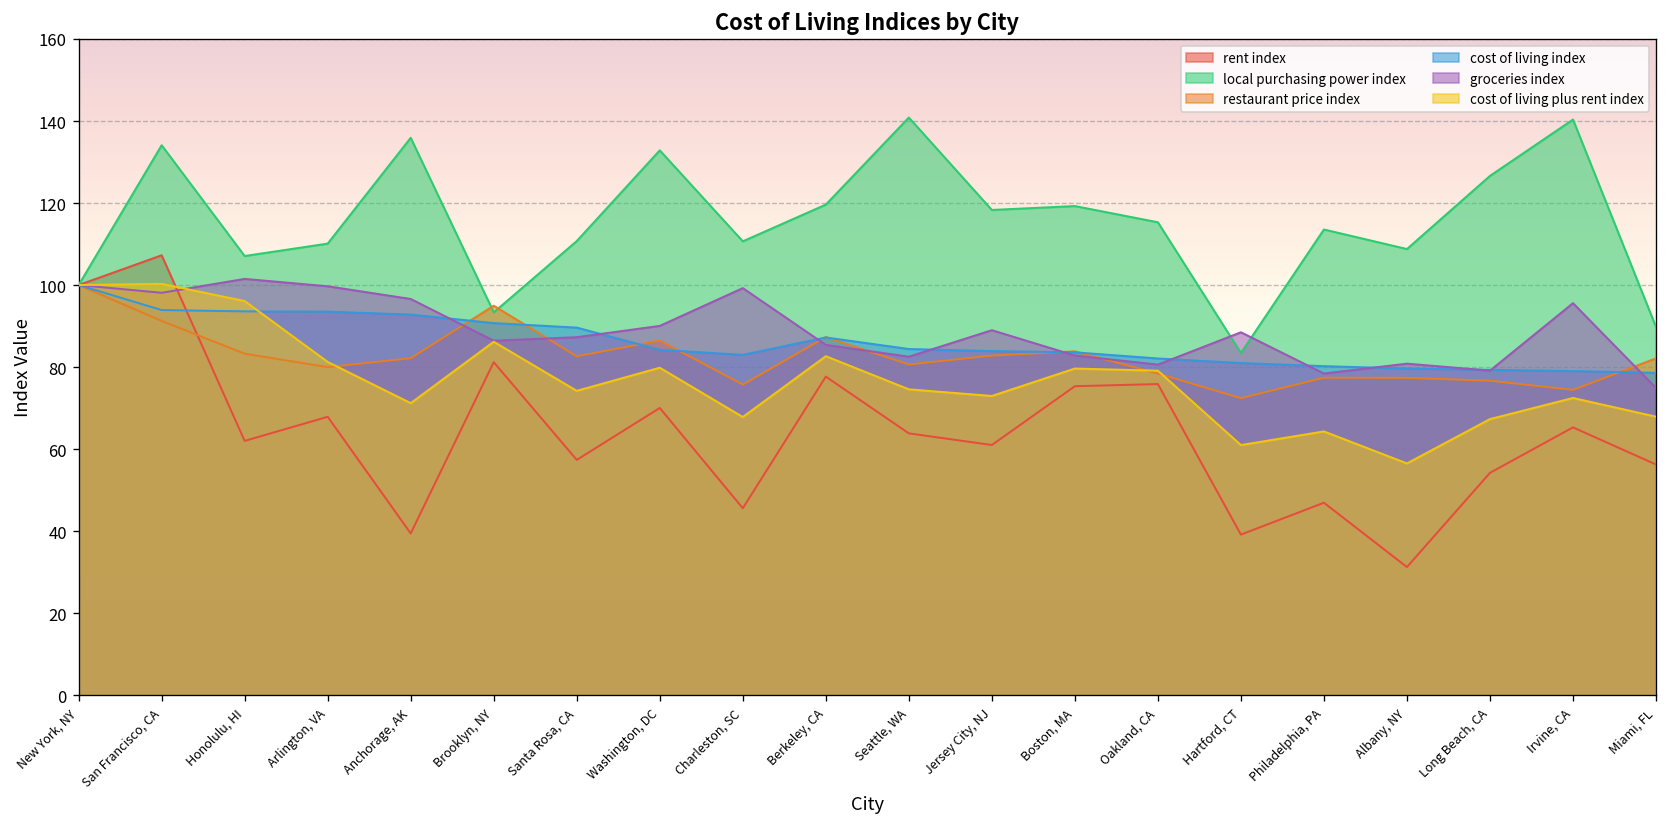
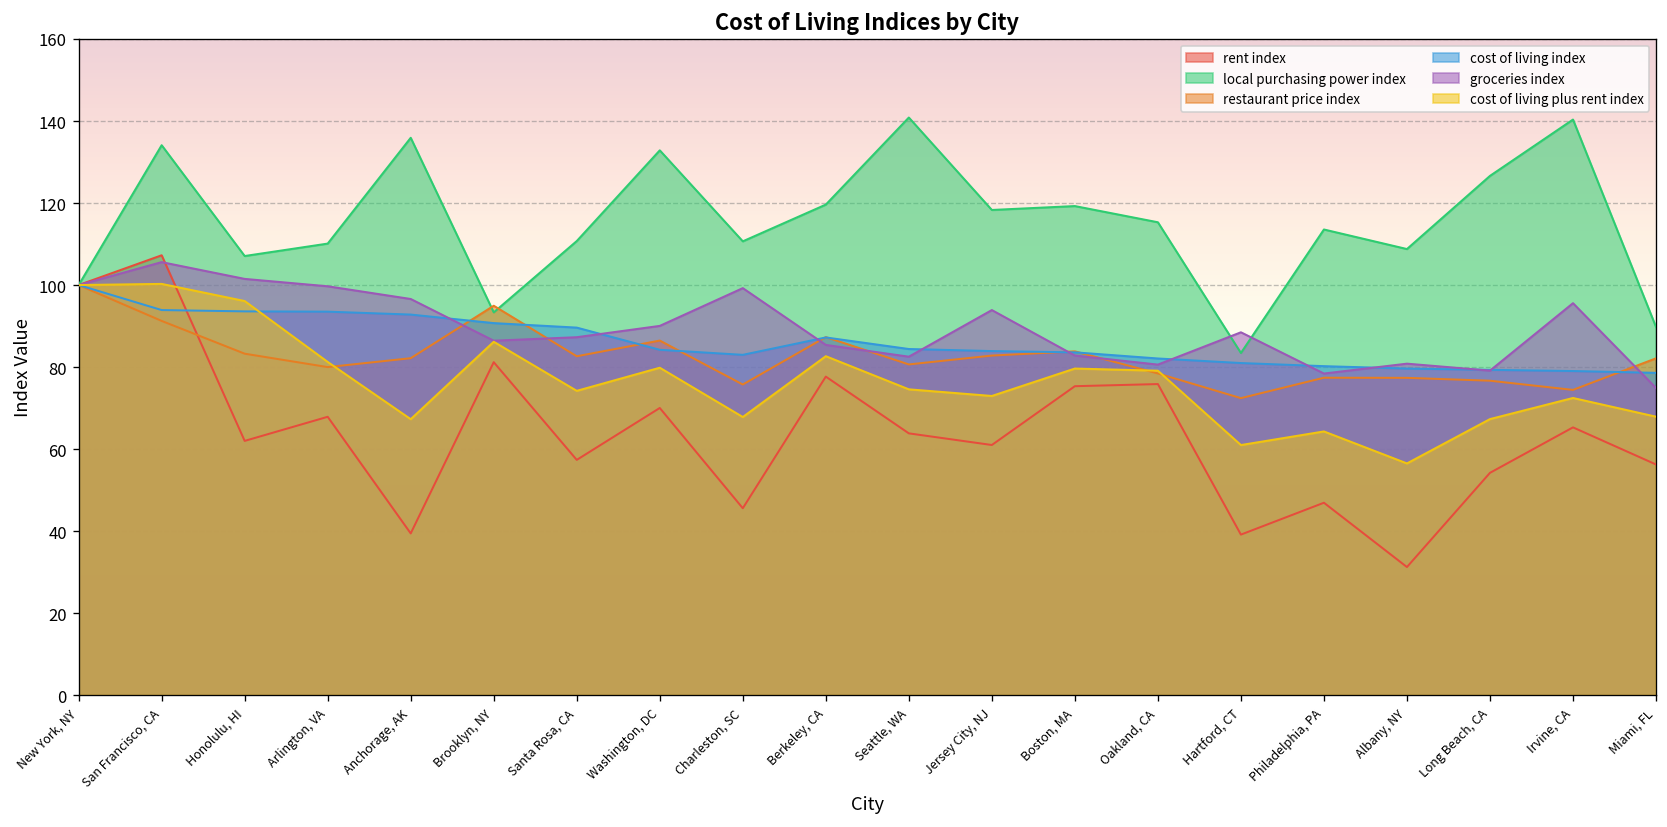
  {
    "local purchasing power index": {
      "San Francisco, CA": 134,
      "Honolulu, HI": 107,
      "Arlington, VA": 110,
      "Anchorage, AK": 136,
      "Brooklyn, NY": 93,
      "Santa Rosa, CA": 111,
      "Washington, DC": 133,
      "Charleston, SC": 111,
      "Berkeley, CA": 120,
      "Seattle, WA": 141,
      "Jersey City, NJ": 118,
      "Boston, MA": 119,
      "Oakland, CA": 115,
      "Hartford, CT": 83,
      "Philadelphia, PA": 114,
      "Albany, NY": 109,
      "Long Beach, CA": 127,
      "Irvine, CA": 140,
      "Miami, FL": 90
    },
    "cost of living index": {
      "San Francisco, CA": 94,
      "Honolulu, HI": 94,
      "Arlington, VA": 94,
      "Anchorage, AK": 93,
      "Brooklyn, NY": 91,
      "Santa Rosa, CA": 90,
      "Washington, DC": 84,
      "Charleston, SC": 83,
      "Seattle, WA": 84,
      "Jersey City, NJ": 84,
      "Oakland, CA": 82,
      "Hartford, CT": 81,
      "Philadelphia, PA": 80,
      "Albany, NY": 80,
      "Irvine, CA": 79,
      "Miami, FL": 79
    },
    "groceries index": {
-     "San Francisco, CA": 98,
+     "San Francisco, CA": 106,
      "Honolulu, HI": 102,
      "Arlington, VA": 100,
      "Anchorage, AK": 97,
      "Santa Rosa, CA": 87,
      "Washington, DC": 90,
      "Charleston, SC": 99,
      "Berkeley, CA": 85,
      "Seattle, WA": 83,
-     "Jersey City, NJ": 89,
+     "Jersey City, NJ": 94,
      "Boston, MA": 83,
      "Oakland, CA": 81,
      "Hartford, CT": 88,
      "Philadelphia, PA": 78,
      "Albany, NY": 81,
      "Irvine, CA": 96,
      "Miami, FL": 75
    },
    "cost of living plus rent index": {
      "San Francisco, CA": 100,
      "Honolulu, HI": 96,
      "Arlington, VA": 81,
-     "Anchorage, AK": 71,
+     "Anchorage, AK": 67,
      "Santa Rosa, CA": 74,
      "Washington, DC": 80,
      "Charleston, SC": 68,
      "Berkeley, CA": 83,
      "Seattle, WA": 75,
      "Jersey City, NJ": 73,
      "Boston, MA": 80,
      "Hartford, CT": 61,
      "Philadelphia, PA": 64,
      "Albany, NY": 57,
      "Long Beach, CA": 67,
      "Irvine, CA": 72,
      "Miami, FL": 68
    }
  }
